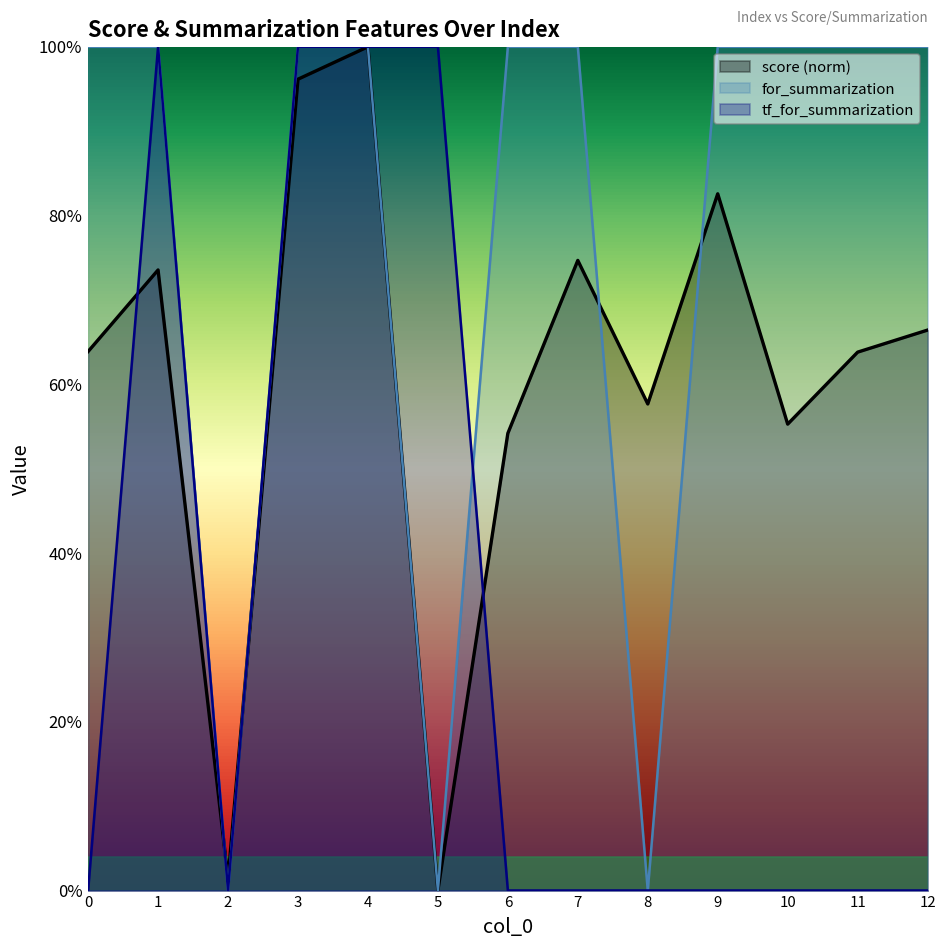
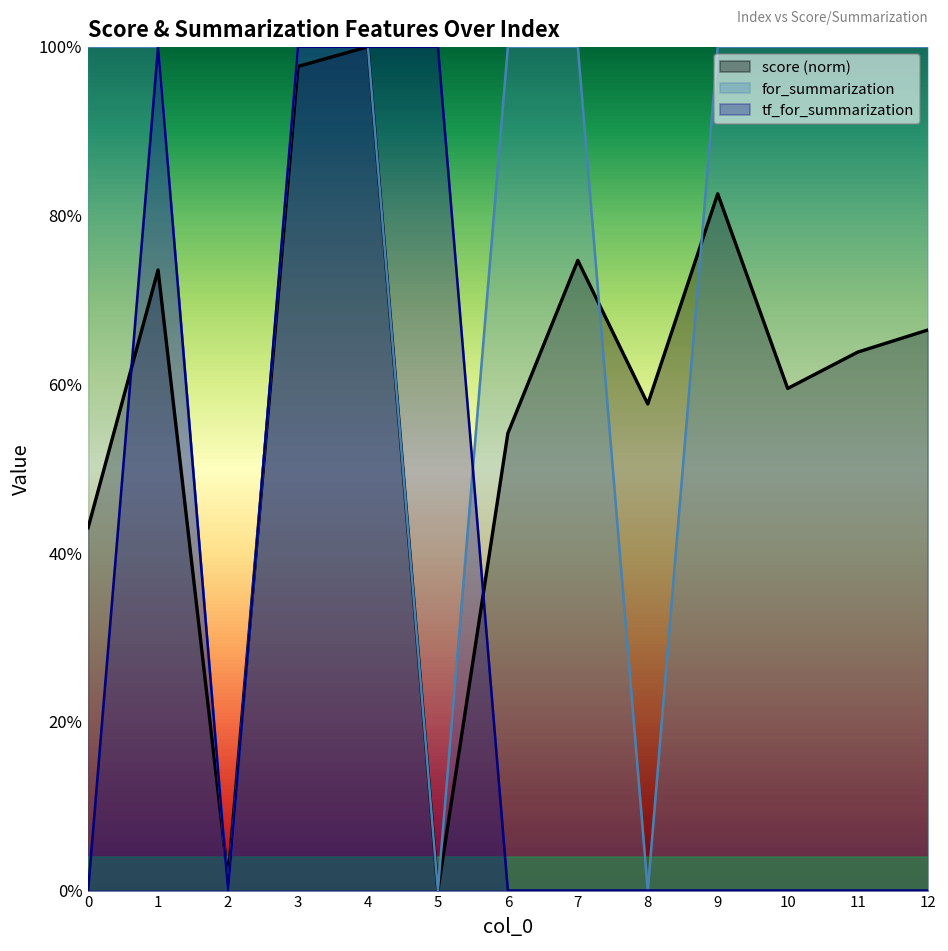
  {
    "score (norm)": {
-     "0": "64%",
+     "0": "43%",
      "1": "74%",
-     "3": "96%",
+     "3": "98%",
      "6": "54%",
      "7": "75%",
      "8": "58%",
      "9": "83%",
-     "10": "55%",
+     "10": "60%",
      "11": "64%",
      "12": "66%"
    },
    "for_summarization": {
      "0": "100%",
      "6": "100%",
      "7": "100%",
      "9": "100%",
      "10": "100%",
      "11": "100%",
      "12": "100%"
    },
    "tf_for_summarization": {
      "5": "100%"
    }
  }
